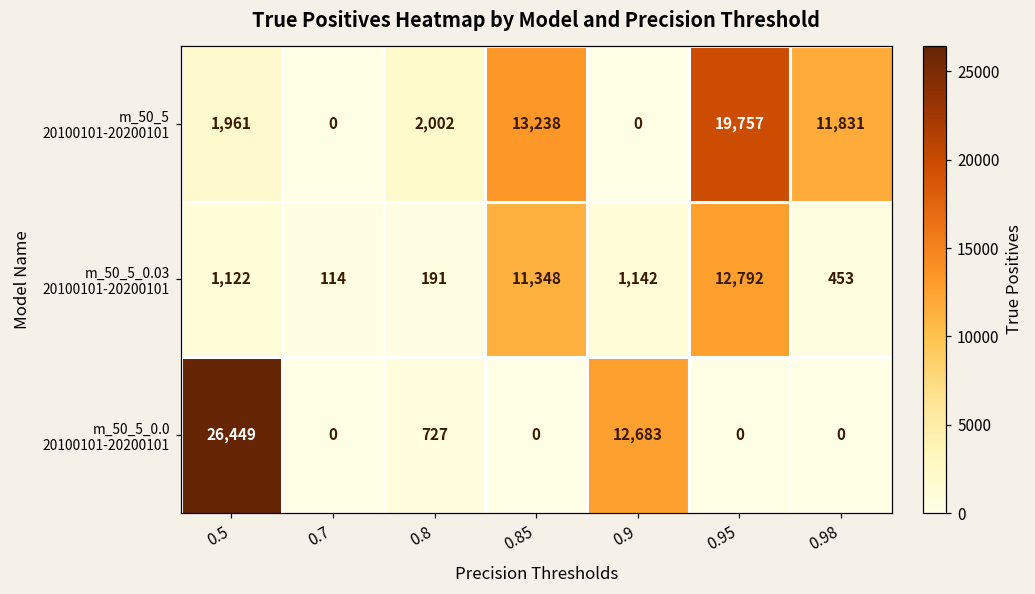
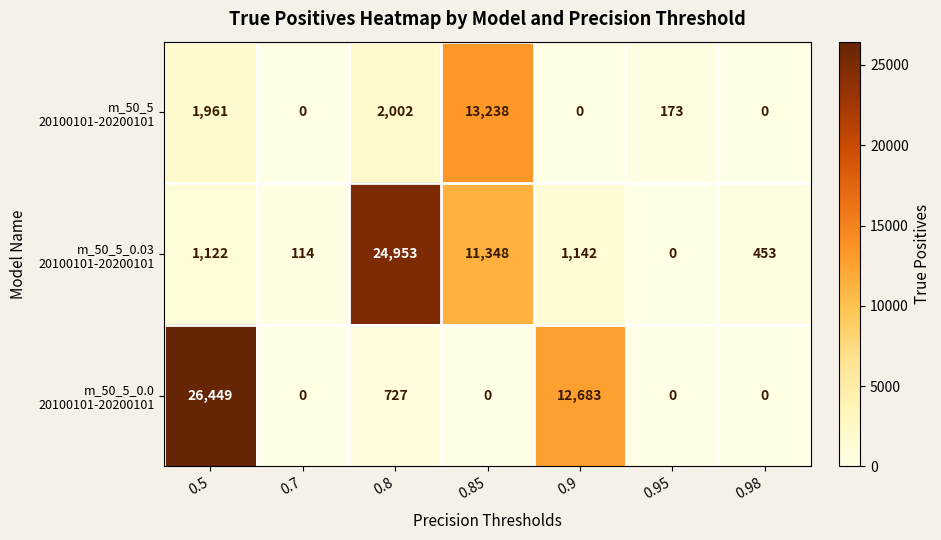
  {
    "m_50_5 20100101-20200101": {
      "0.5": "1,961",
      "0.7": "0",
      "0.8": "2,002",
      "0.85": "13,238",
      "0.9": "0",
-     "0.95": "19,757",
-     "0.98": "11,831"
+     "0.95": "173",
+     "0.98": "0"
    },
    "m_50_5_0.03 20100101-20200101": {
      "0.5": "1,122",
      "0.7": "114",
-     "0.8": "191",
+     "0.8": "24,953",
      "0.85": "11,348",
      "0.9": "1,142",
-     "0.95": "12,792",
+     "0.95": "0",
      "0.98": "453"
    },
    "m_50_5_0.0 20100101-20200101": {
      "0.5": "26,449",
      "0.7": "0",
      "0.8": "727",
      "0.85": "0",
      "0.9": "12,683",
      "0.95": "0",
      "0.98": "0"
    }
  }
